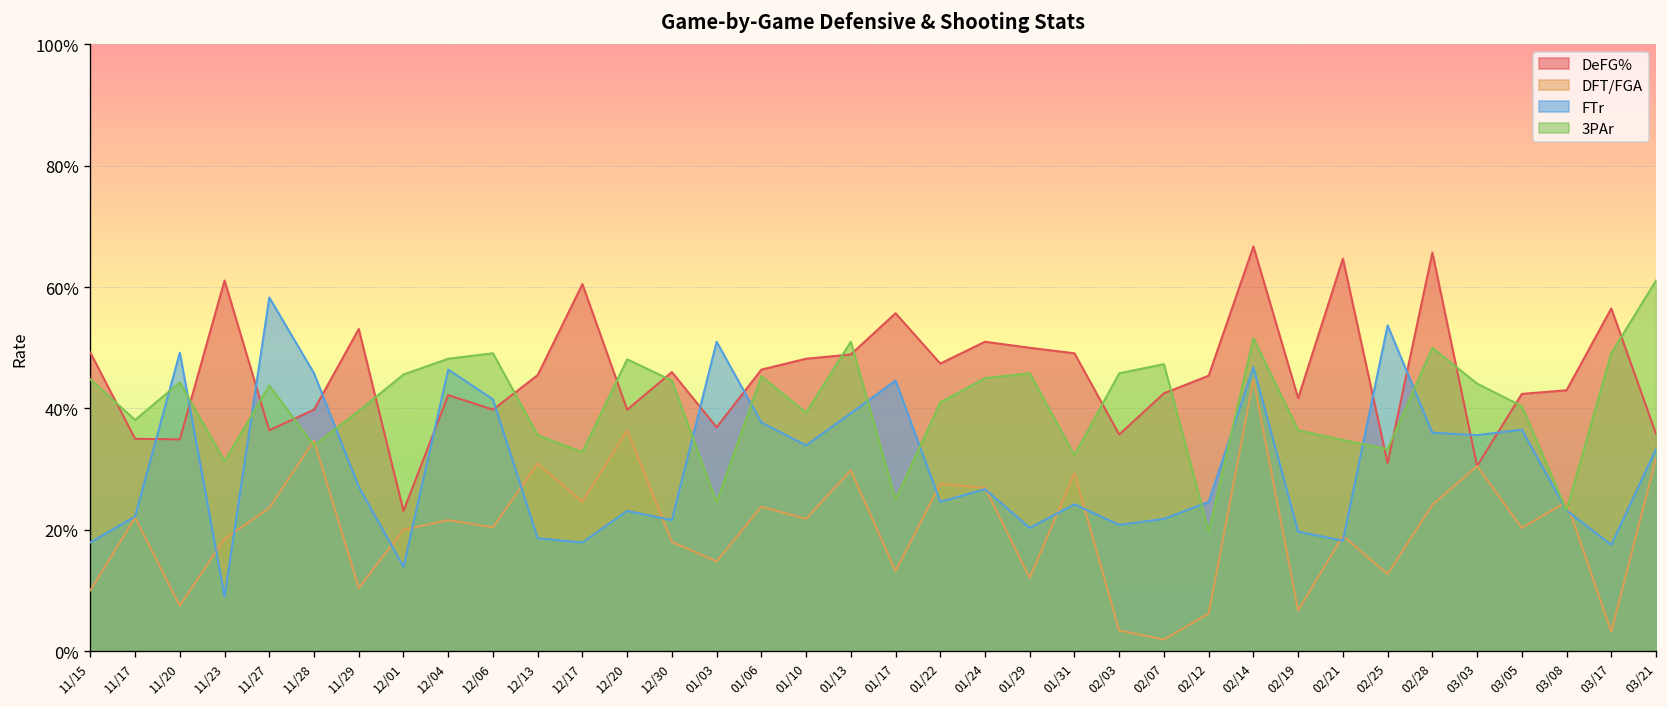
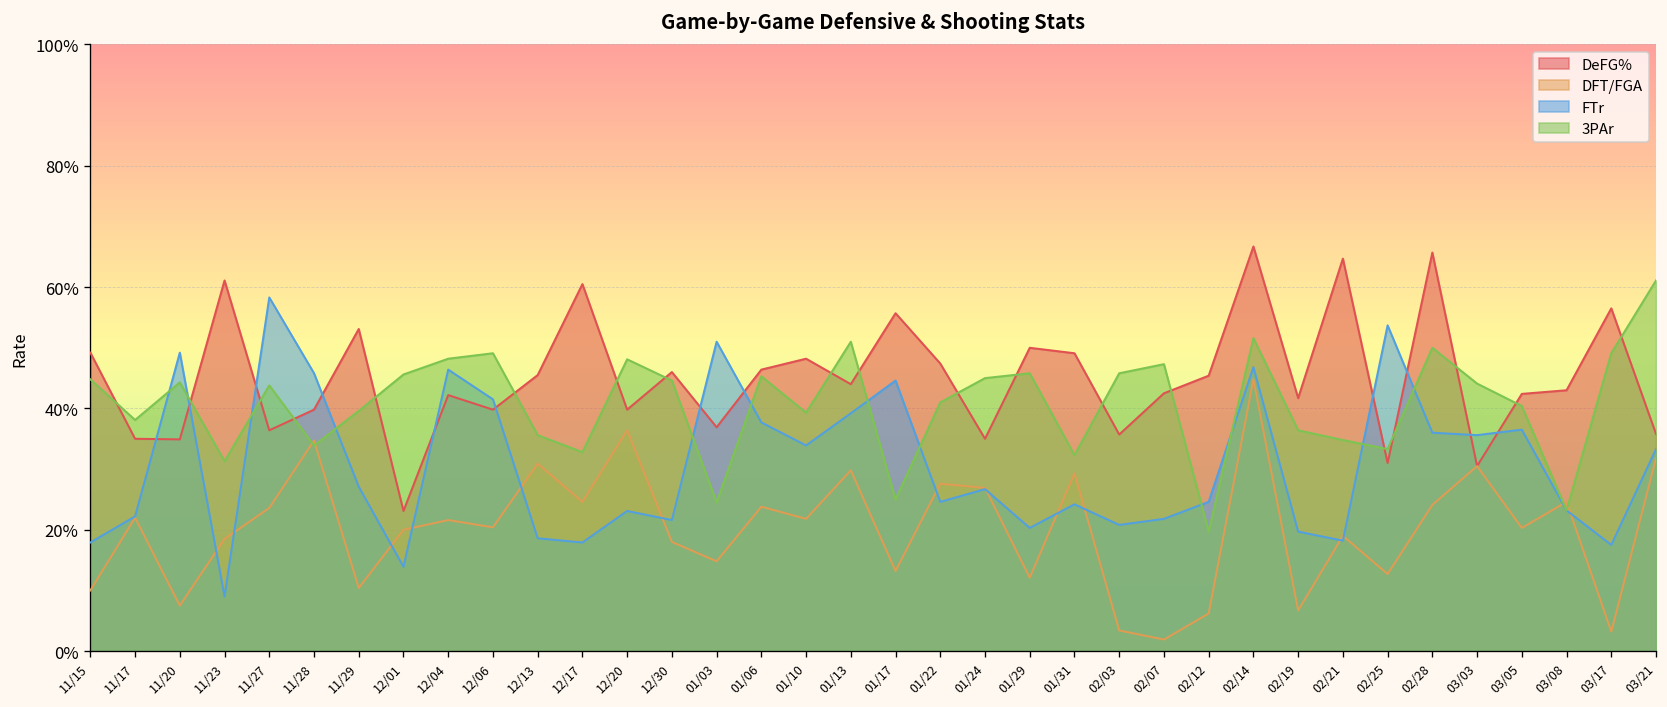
  {
    "DeFG%": {
      "11/15": "49%",
      "11/17": "35%",
      "11/20": "35%",
      "11/23": "61%",
      "11/27": "36%",
      "11/28": "40%",
      "11/29": "53%",
      "12/01": "23%",
      "12/04": "42%",
      "12/06": "40%",
      "12/13": "46%",
      "12/17": "61%",
      "12/20": "40%",
      "12/30": "46%",
      "01/03": "37%",
      "01/06": "46%",
      "01/10": "48%",
-     "01/13": "49%",
+     "01/13": "44%",
      "01/17": "56%",
      "01/22": "47%",
-     "01/24": "51%",
+     "01/24": "35%",
      "01/29": "50%",
      "01/31": "49%",
      "02/03": "36%",
      "02/07": "43%",
      "02/12": "45%",
      "02/14": "67%",
      "02/19": "42%",
      "02/21": "65%",
      "02/25": "31%",
      "02/28": "66%",
      "03/05": "42%",
      "03/08": "43%",
      "03/17": "56%",
      "03/21": "36%"
    },
    "DFT/FGA": {
      "11/15": "10%",
      "11/20": "8%",
      "11/23": "19%",
      "11/27": "24%",
      "11/28": "35%",
      "11/29": "10%",
      "12/01": "20%",
      "12/04": "22%",
      "12/06": "20%",
      "12/13": "31%",
      "12/17": "25%",
      "12/20": "36%",
      "12/30": "18%",
      "01/03": "15%",
      "01/06": "24%",
      "01/10": "22%",
      "01/13": "30%",
      "01/17": "13%",
      "01/22": "28%",
      "01/29": "12%",
      "01/31": "29%",
      "02/03": "3%",
      "02/07": "2%",
      "02/12": "6%",
      "02/14": "45%",
      "02/19": "7%",
      "02/21": "19%",
      "02/25": "13%",
      "02/28": "24%",
      "03/05": "20%",
      "03/08": "25%",
      "03/17": "3%",
      "03/21": "32%"
    },
    "FTr": {
      "11/15": "18%",
      "11/20": "49%",
      "11/23": "9%",
      "11/27": "58%",
      "11/28": "46%",
      "11/29": "27%",
      "12/01": "14%",
      "12/04": "46%",
      "12/06": "42%",
      "12/13": "19%",
      "12/17": "18%",
      "12/20": "23%",
      "12/30": "22%",
      "01/03": "51%",
      "01/06": "38%",
      "01/10": "34%",
      "01/13": "39%",
      "01/17": "45%",
      "01/22": "25%",
      "01/29": "20%",
      "01/31": "24%",
      "02/03": "21%",
      "02/07": "22%",
      "02/12": "25%",
      "02/14": "47%",
      "02/19": "20%",
      "02/21": "18%",
      "02/25": "54%",
      "02/28": "36%",
      "03/03": "36%",
      "03/05": "37%",
      "03/17": "18%",
      "03/21": "33%"
    },
    "3PAr": {
      "11/15": "45%",
      "11/17": "38%",
      "11/20": "44%",
      "11/23": "31%",
      "11/27": "44%",
      "11/28": "34%",
      "11/29": "40%",
      "12/01": "46%",
      "12/04": "48%",
      "12/06": "49%",
      "12/13": "36%",
      "12/17": "33%",
      "12/20": "48%",
      "12/30": "45%",
      "01/03": "25%",
      "01/06": "45%",
      "01/10": "39%",
      "01/13": "51%",
      "01/17": "25%",
      "01/22": "41%",
      "01/24": "45%",
      "01/29": "46%",
      "01/31": "32%",
      "02/03": "46%",
      "02/07": "47%",
      "02/12": "20%",
      "02/14": "52%",
      "02/19": "36%",
      "02/21": "35%",
      "02/25": "33%",
      "02/28": "50%",
      "03/03": "44%",
      "03/05": "40%",
      "03/17": "49%",
      "03/21": "61%"
    }
  }
